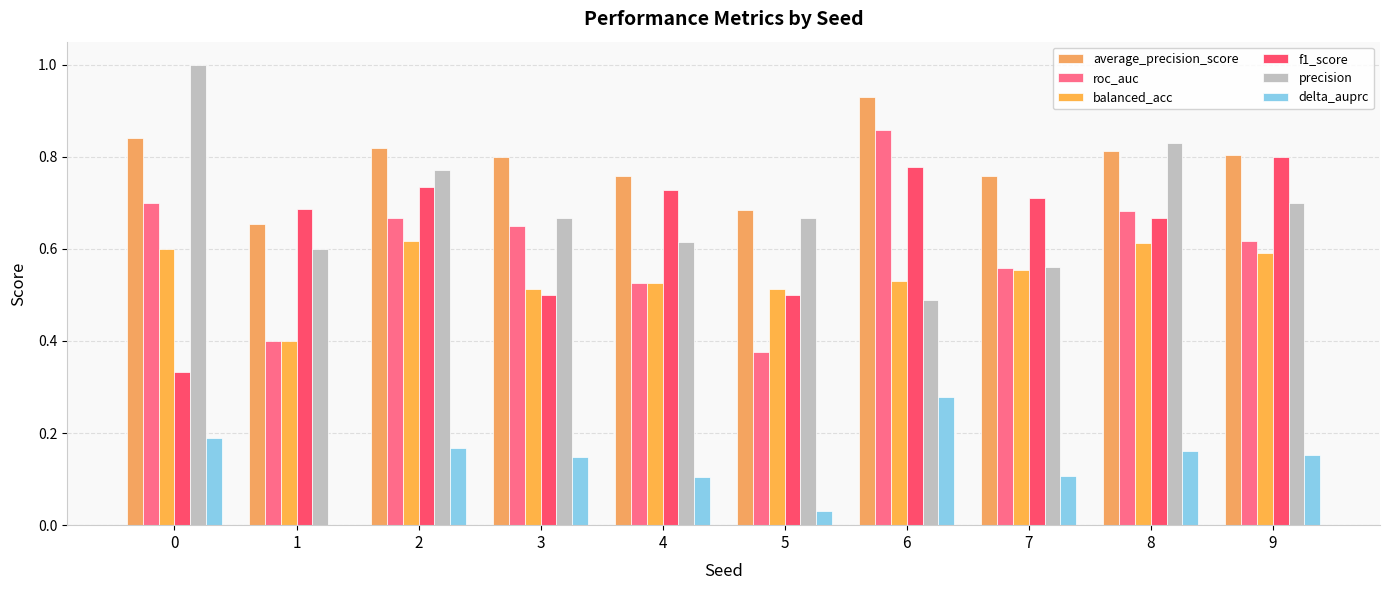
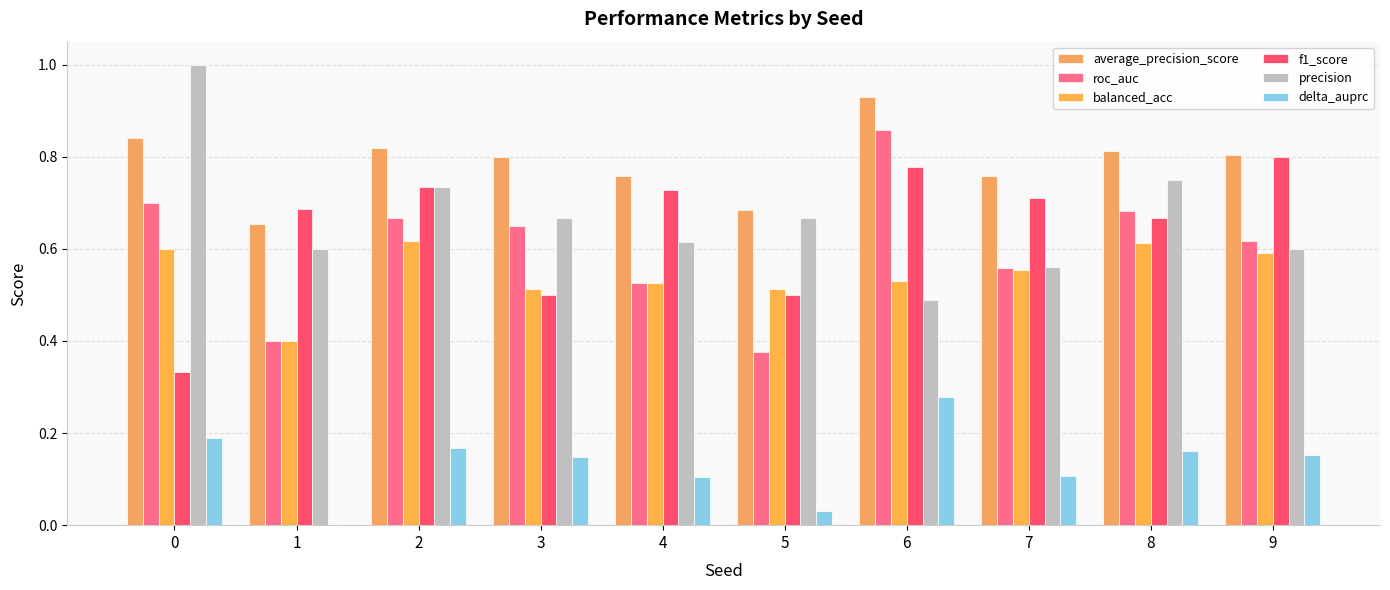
  {
    "precision": {
      "0": 1.00,
      "1": 0.60,
-     "2": 0.77,
+     "2": 0.73,
      "3": 0.67,
      "4": 0.61,
      "5": 0.67,
      "6": 0.49,
      "7": 0.56,
-     "8": 0.83,
-     "9": 0.7
+     "8": 0.75,
+     "9": 0.6
    },
    "delta_auprc": {
      "0": 0.19,
      "2": 0.17,
      "3": 0.15,
      "4": 0.11,
      "5": 0.03,
      "6": 0.28,
      "7": 0.11,
      "8": 0.16,
      "9": 0.15
    }
  }
